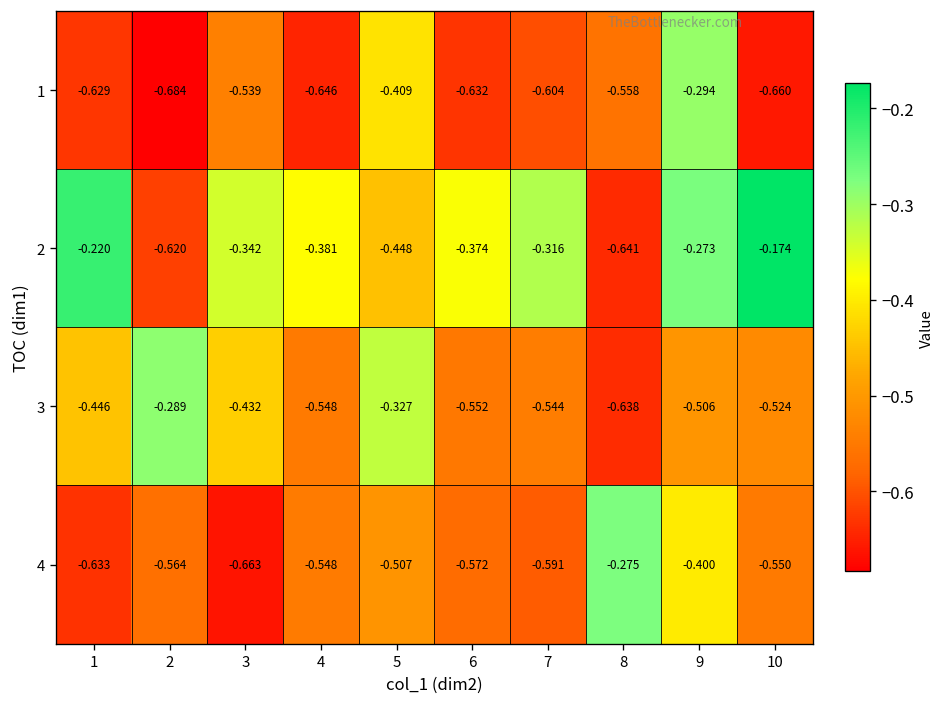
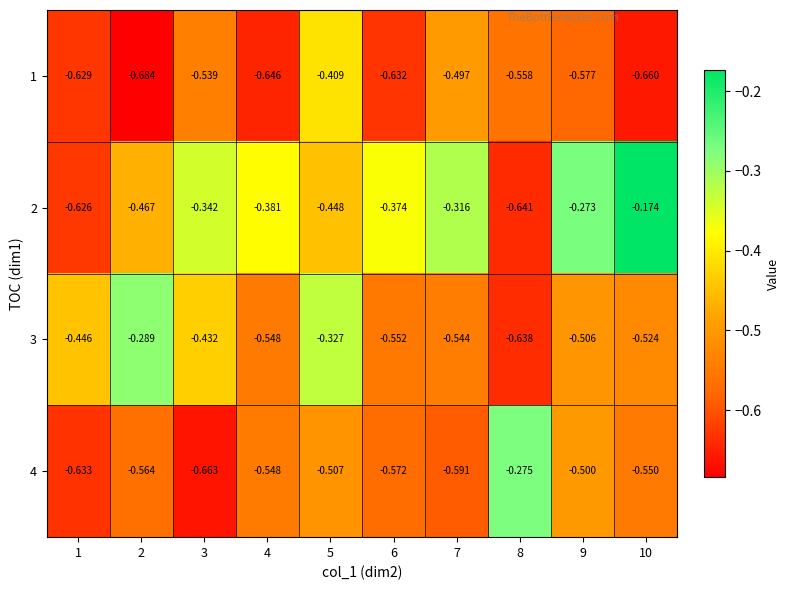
  {
    "1": {
      "1": -0.629,
      "2": -0.684,
      "3": -0.539,
      "4": -0.646,
      "5": -0.409,
      "6": -0.632,
-     "7": -0.604,
+     "7": -0.497,
      "8": -0.558,
-     "9": -0.294,
+     "9": -0.577,
      "10": -0.660
    },
    "2": {
-     "1": -0.220,
-     "2": -0.620,
+     "1": -0.626,
+     "2": -0.467,
      "3": -0.342,
      "4": -0.381,
      "5": -0.448,
      "6": -0.374,
      "7": -0.316,
      "8": -0.641,
      "9": -0.273,
      "10": -0.174
    },
    "3": {
      "1": -0.446,
      "2": -0.289,
      "3": -0.432,
      "4": -0.548,
      "5": -0.327,
      "6": -0.552,
      "7": -0.544,
      "8": -0.638,
      "9": -0.506,
      "10": -0.524
    },
    "4": {
      "1": -0.633,
      "2": -0.564,
      "3": -0.663,
      "4": -0.548,
      "5": -0.507,
      "6": -0.572,
      "7": -0.591,
      "8": -0.275,
-     "9": -0.400,
+     "9": -0.500,
      "10": -0.550
    }
  }
